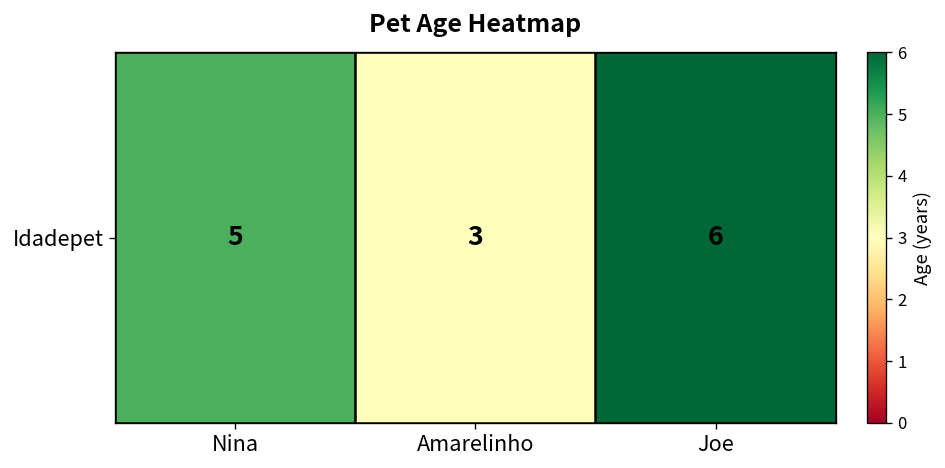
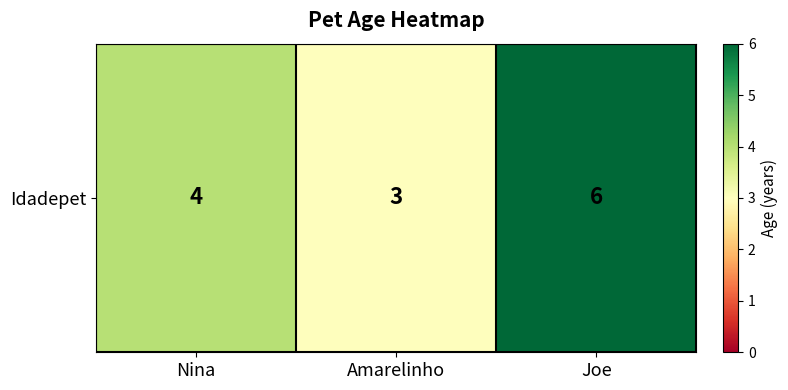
  {
    "Idadepet": {
-     "Nina": 5,
+     "Nina": 4,
      "Amarelinho": 3,
      "Joe": 6
    }
  }
